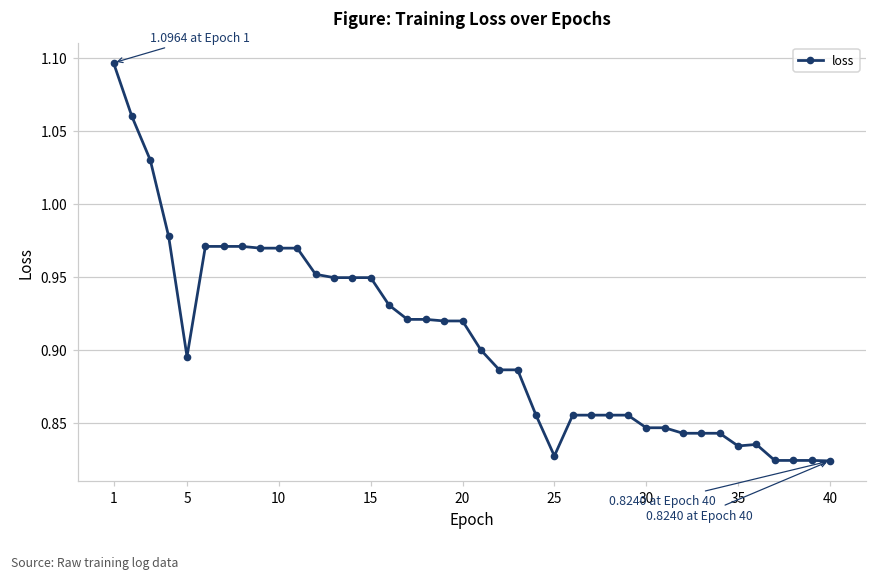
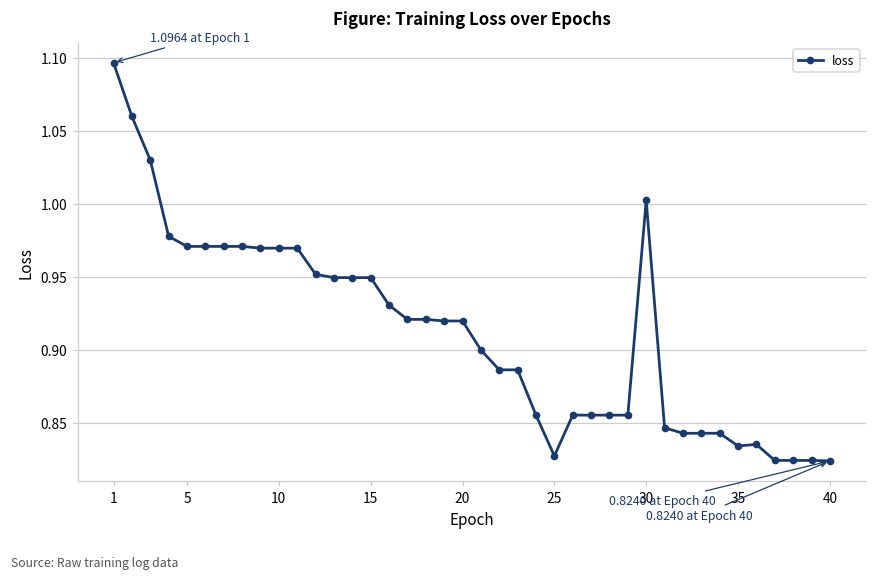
  {
-   "5": 0.895,
+   "5": 0.971,
    "10": 0.970,
    "15": 0.949,
    "20": 0.920,
    "25": 0.827,
-   "30": 0.847,
+   "30": 1.002,
    "35": 0.834,
    "40": 0.824
  }
